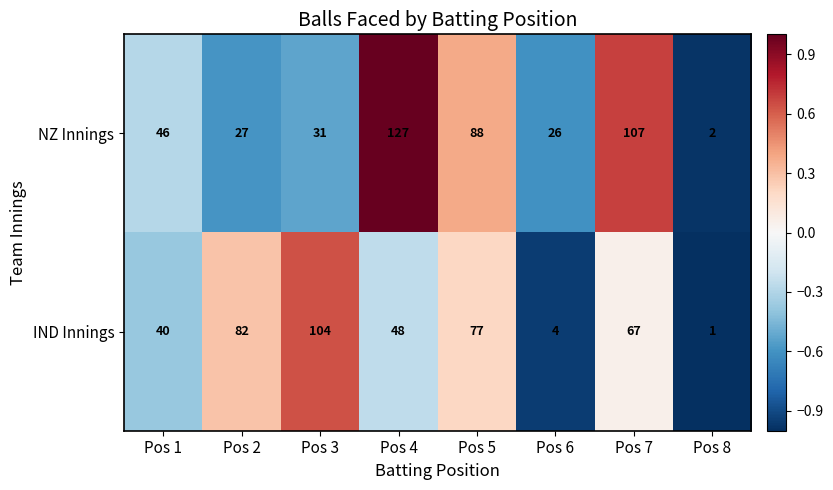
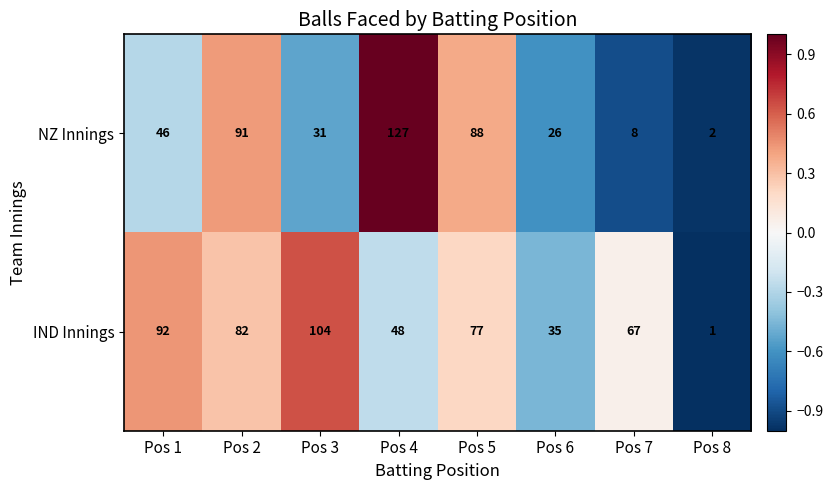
  {
    "NZ Innings": {
      "Pos 1": 46,
-     "Pos 2": 27,
+     "Pos 2": 91,
      "Pos 3": 31,
      "Pos 4": 127,
      "Pos 5": 88,
      "Pos 6": 26,
-     "Pos 7": 107,
+     "Pos 7": 8,
      "Pos 8": 2
    },
    "IND Innings": {
-     "Pos 1": 40,
+     "Pos 1": 92,
      "Pos 2": 82,
      "Pos 3": 104,
      "Pos 4": 48,
      "Pos 5": 77,
-     "Pos 6": 4,
+     "Pos 6": 35,
      "Pos 7": 67,
      "Pos 8": 1
    }
  }
